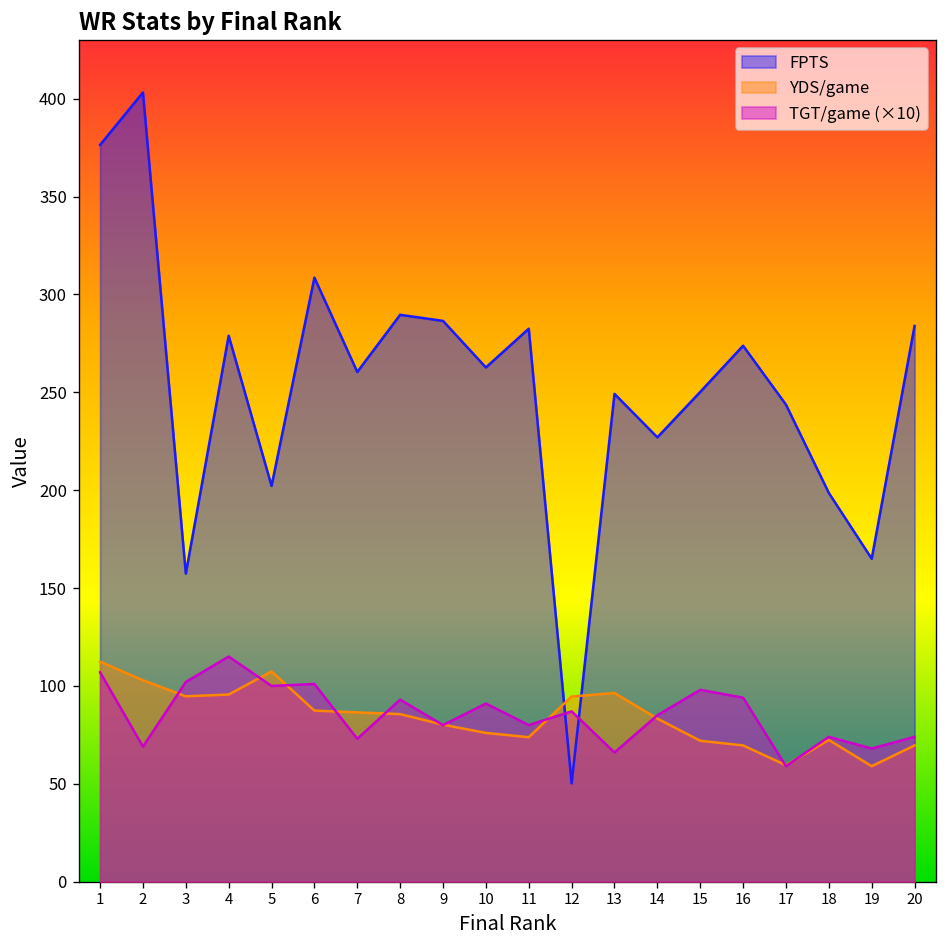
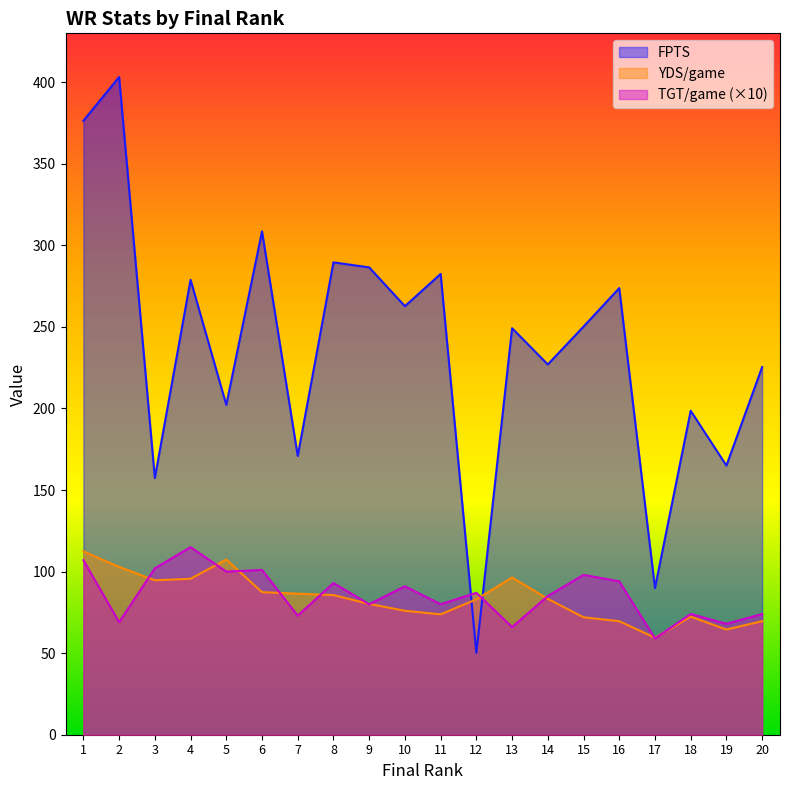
  {
    "FPTS": {
      "1": 376,
      "2": 403,
      "3": 157,
      "4": 279,
      "5": 202,
      "6": 309,
-     "7": 260,
+     "7": 171,
      "8": 290,
      "9": 287,
      "10": 263,
      "11": 283,
      "12": 50,
      "13": 249,
      "14": 227,
      "15": 250,
      "16": 274,
-     "17": 244,
+     "17": 90,
      "18": 199,
      "19": 165,
-     "20": 284
+     "20": 225
    },
    "YDS/game": {
      "1": 112,
      "2": 103,
      "3": 95,
      "4": 96,
      "5": 107,
      "6": 87,
      "7": 87,
      "8": 86,
      "10": 76,
      "11": 74,
-     "12": 95,
+     "12": 83,
      "13": 96,
      "14": 83,
      "15": 72,
      "16": 70,
      "18": 72,
-     "19": 59,
+     "19": 65,
      "20": 70
    },
    "TGT/game (×10)": {
      "1": 107,
      "2": 69,
      "3": 102,
      "4": 115,
      "5": 100,
      "6": 101,
      "7": 73,
      "8": 93,
      "10": 91,
      "11": 80,
      "12": 87,
      "13": 66,
      "14": 85,
      "15": 98,
      "16": 94,
      "18": 74,
      "19": 68,
      "20": 74
    }
  }
